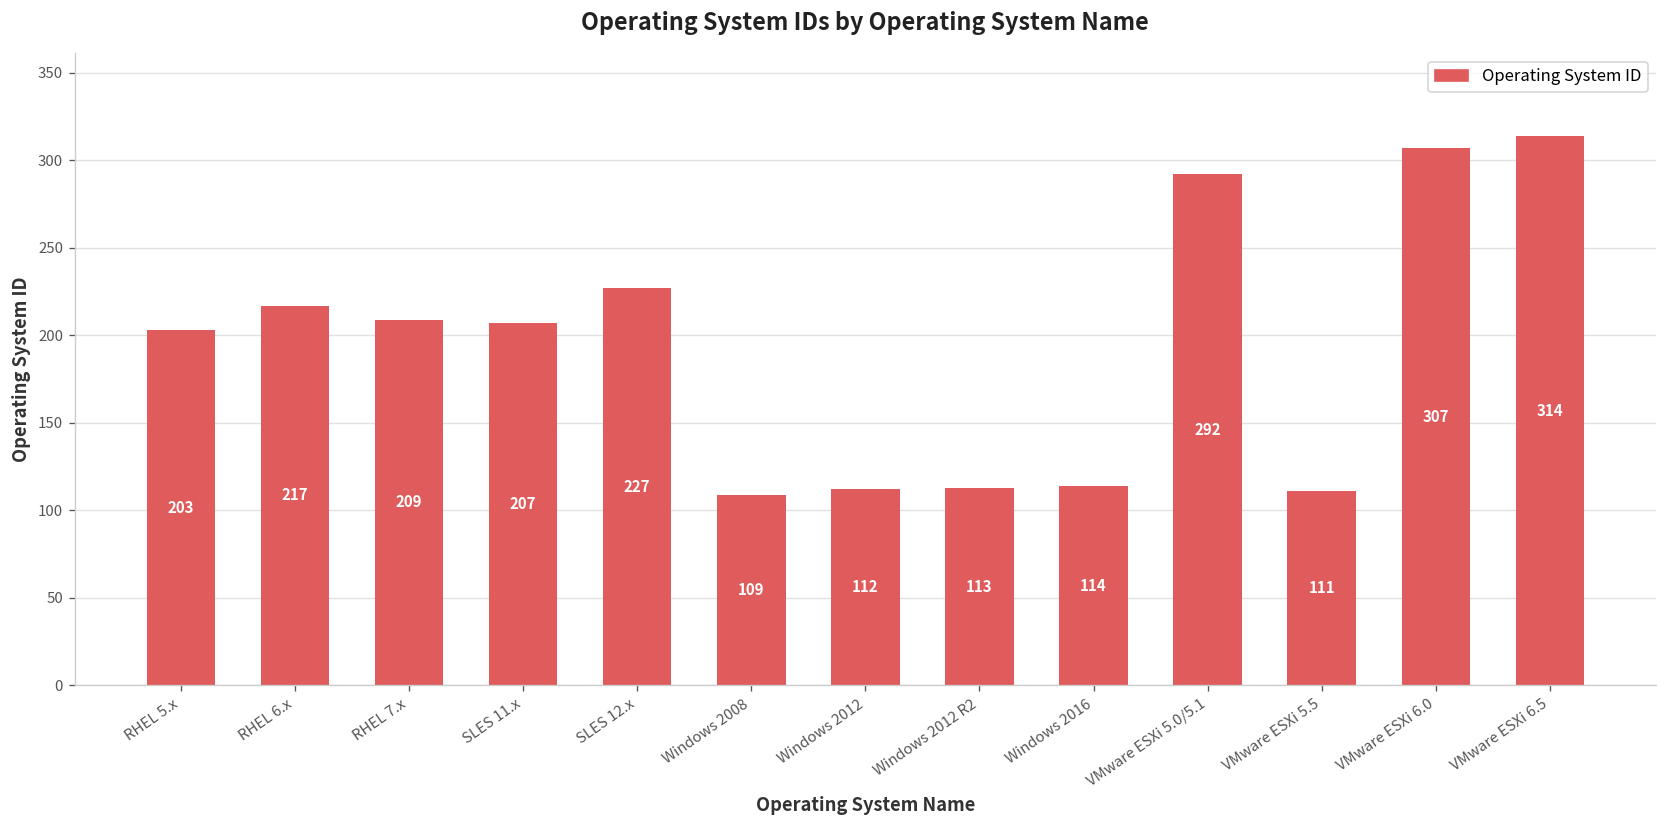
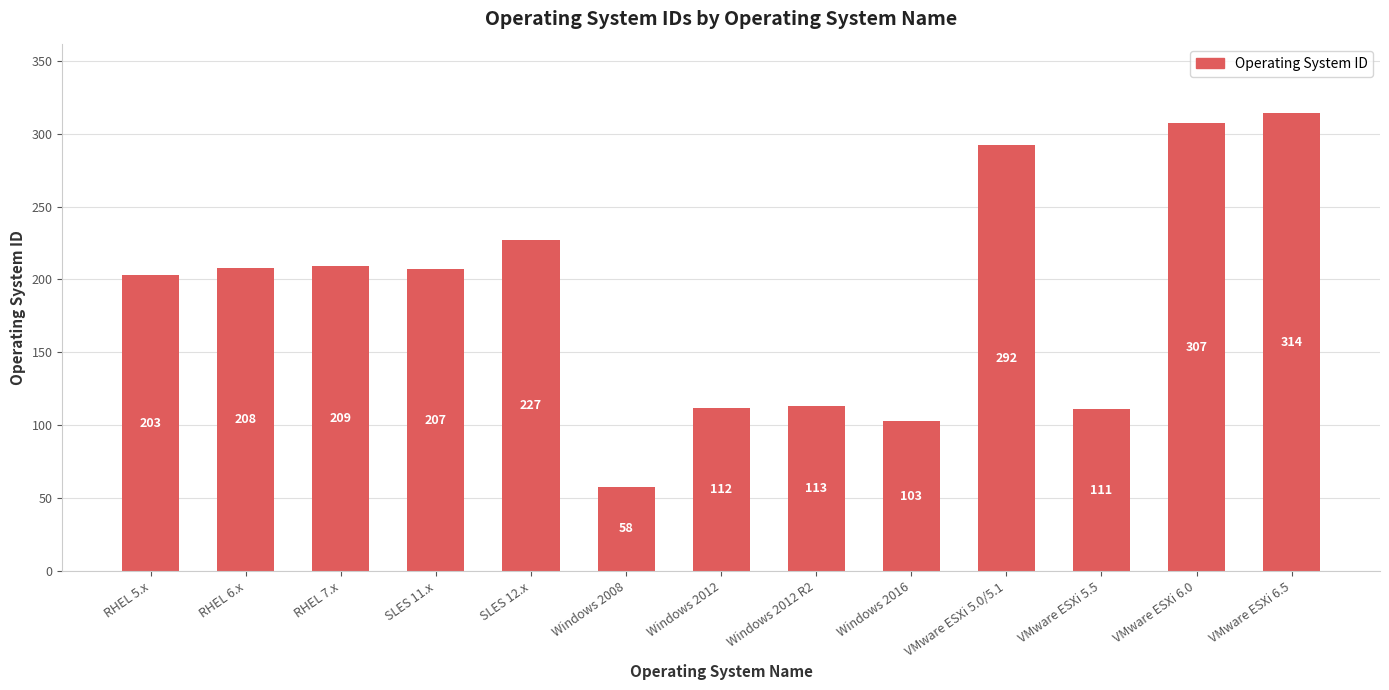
  {
    "RHEL 5.x": 203,
-   "RHEL 6.x": 217,
+   "RHEL 6.x": 208,
    "RHEL 7.x": 209,
    "SLES 11.x": 207,
    "SLES 12.x": 227,
-   "Windows 2008": 109,
+   "Windows 2008": 58,
    "Windows 2012": 112,
    "Windows 2012 R2": 113,
-   "Windows 2016": 114,
+   "Windows 2016": 103,
    "VMware ESXi 5.0/5.1": 292,
    "VMware ESXi 5.5": 111,
    "VMware ESXi 6.0": 307,
    "VMware ESXi 6.5": 314
  }
